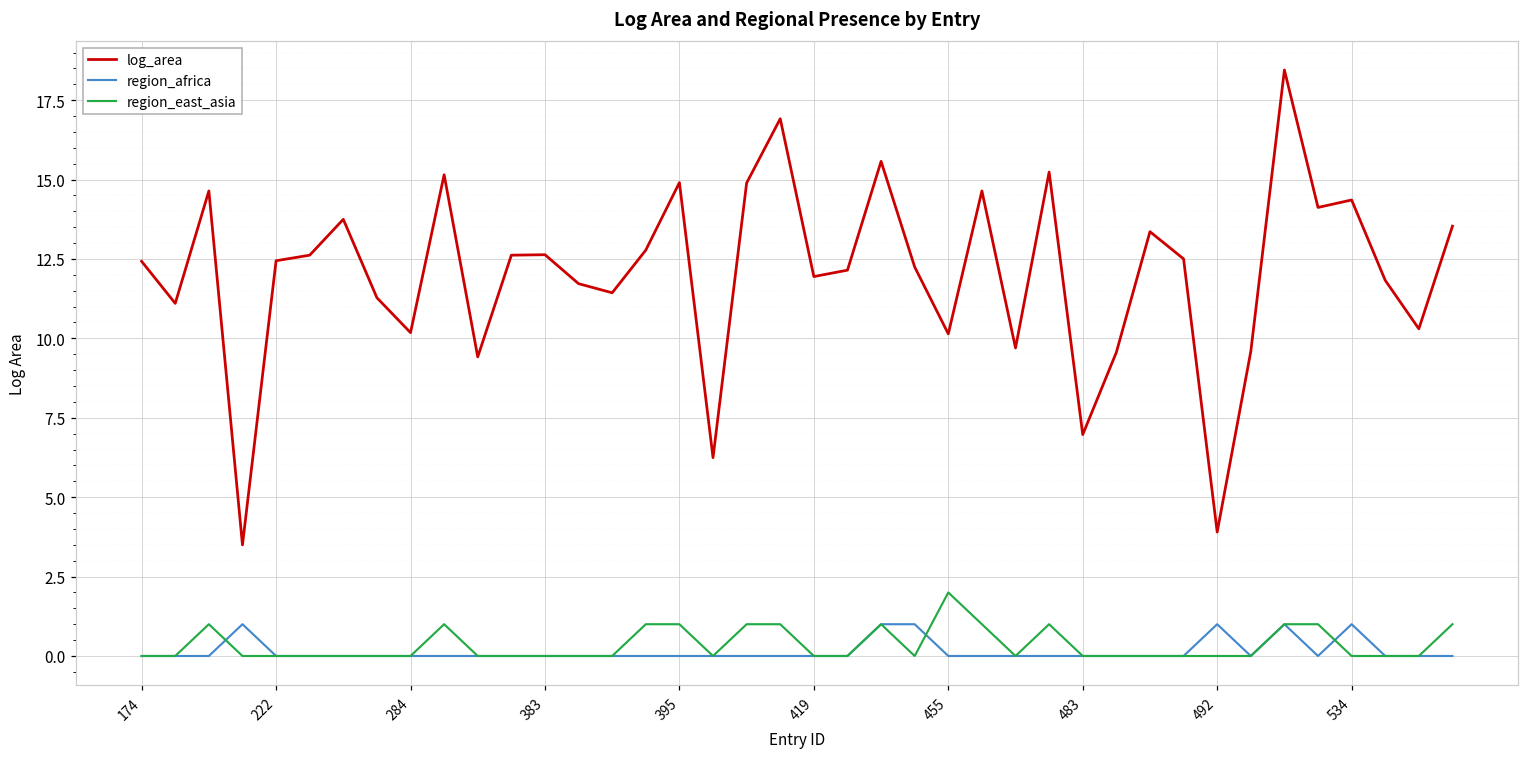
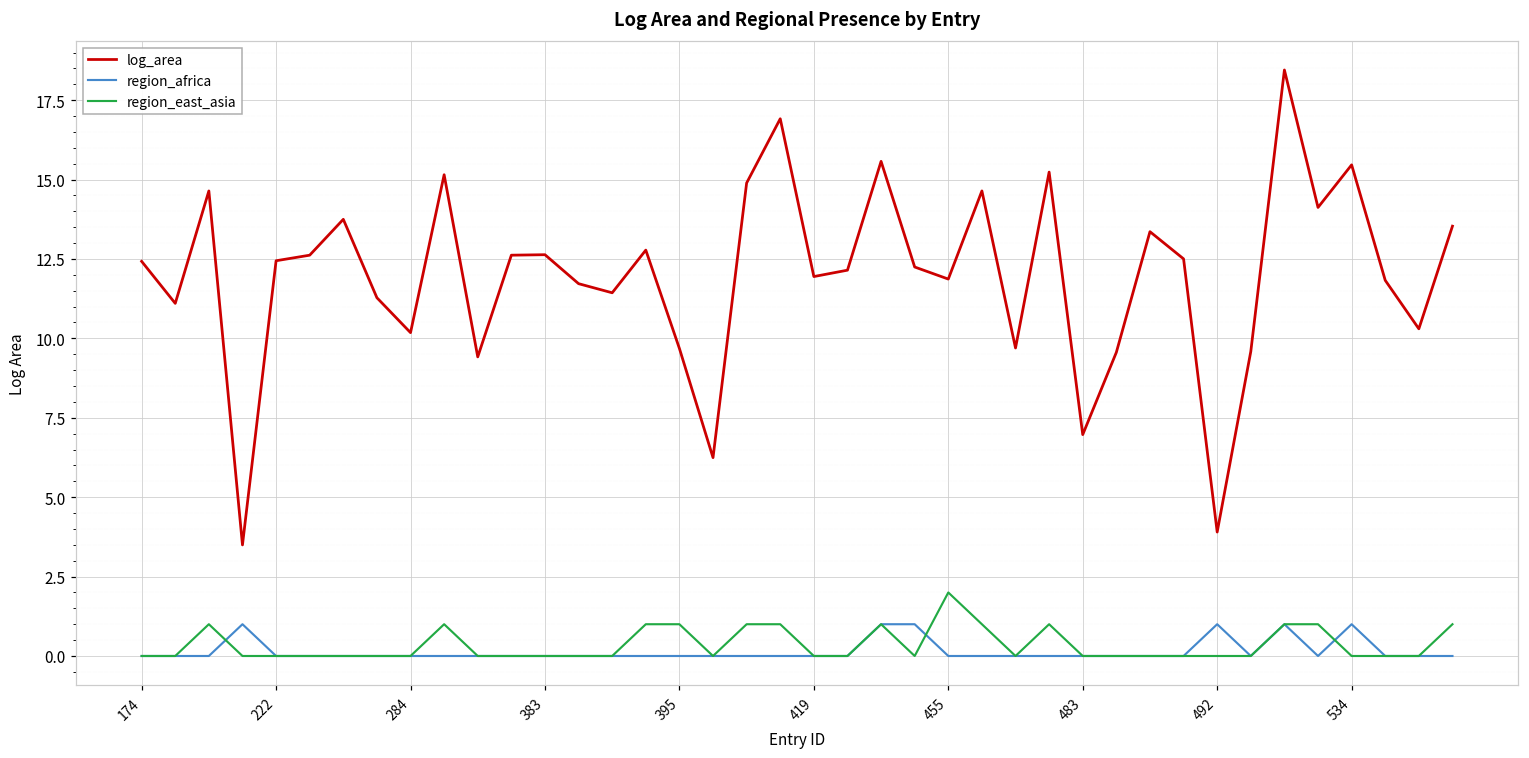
  {
    "log_area": {
      "174": 12.4,
      "222": 12.4,
      "284": 10.2,
      "383": 12.6,
-     "395": 14.9,
+     "395": 9.7,
      "419": 11.9,
-     "455": 10.1,
+     "455": 11.9,
      "483": 7.0,
      "492": 3.9,
-     "534": 14.4
+     "534": 15.5
    },
    "region_africa": {
      "395": 0.0,
      "455": 0.0,
      "492": 1.0,
      "534": 1.0
    },
    "region_east_asia": {
      "395": 1.0,
      "455": 2.0,
      "492": 0.0,
      "534": 0.0
    }
  }
